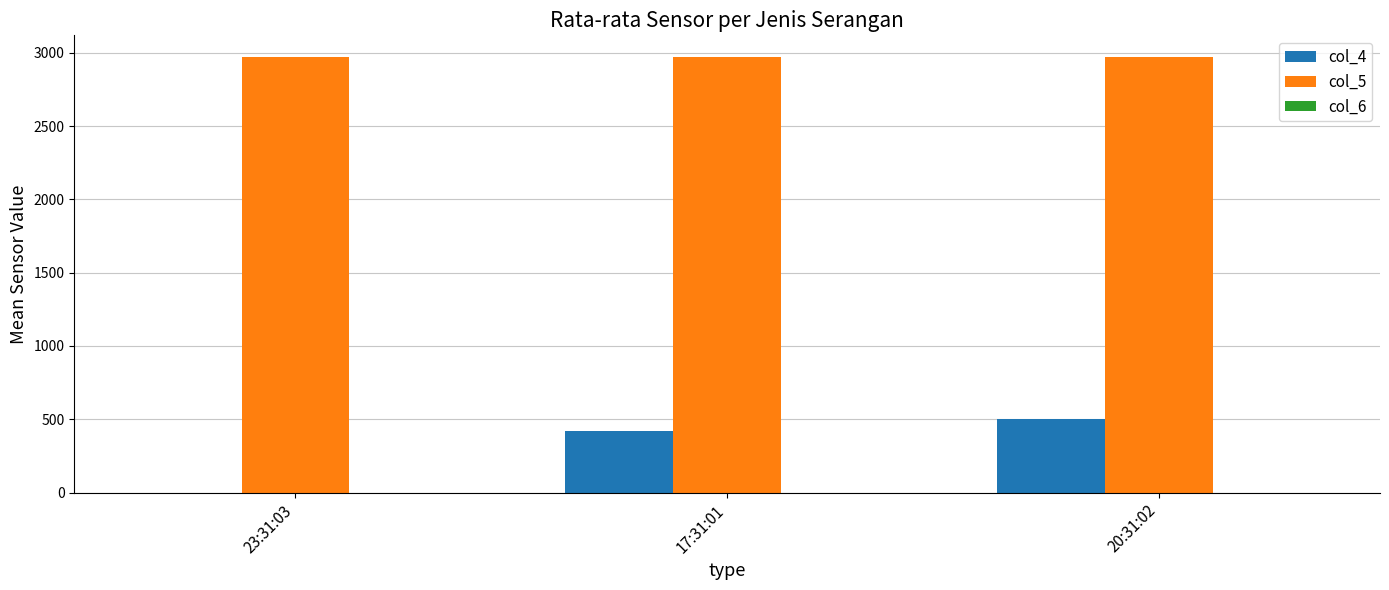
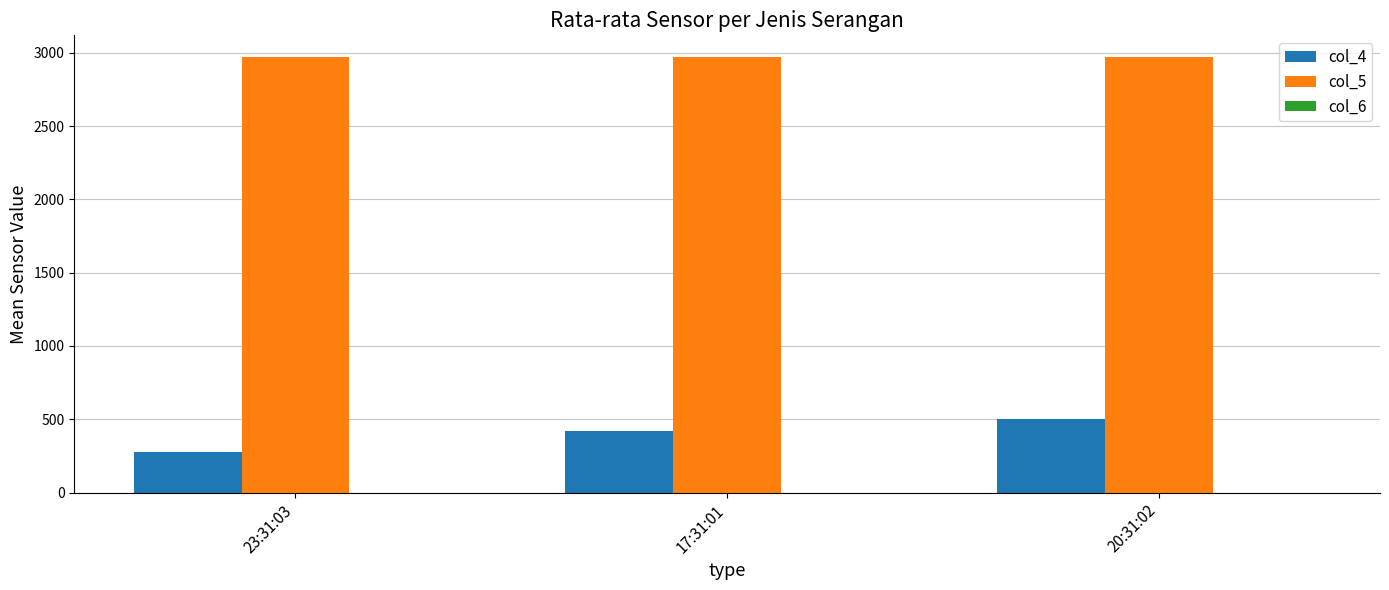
  {
    "col_4": {
-     "23:31:03": 0,
+     "23:31:03": 280,
      "17:31:01": 420,
      "20:31:02": 500
    },
    "col_5": {
      "23:31:03": 2970,
      "17:31:01": 2970,
      "20:31:02": 2970
    },
    "col_6": {
      "23:31:03": 0,
      "17:31:01": 0,
      "20:31:02": 0
    }
  }
